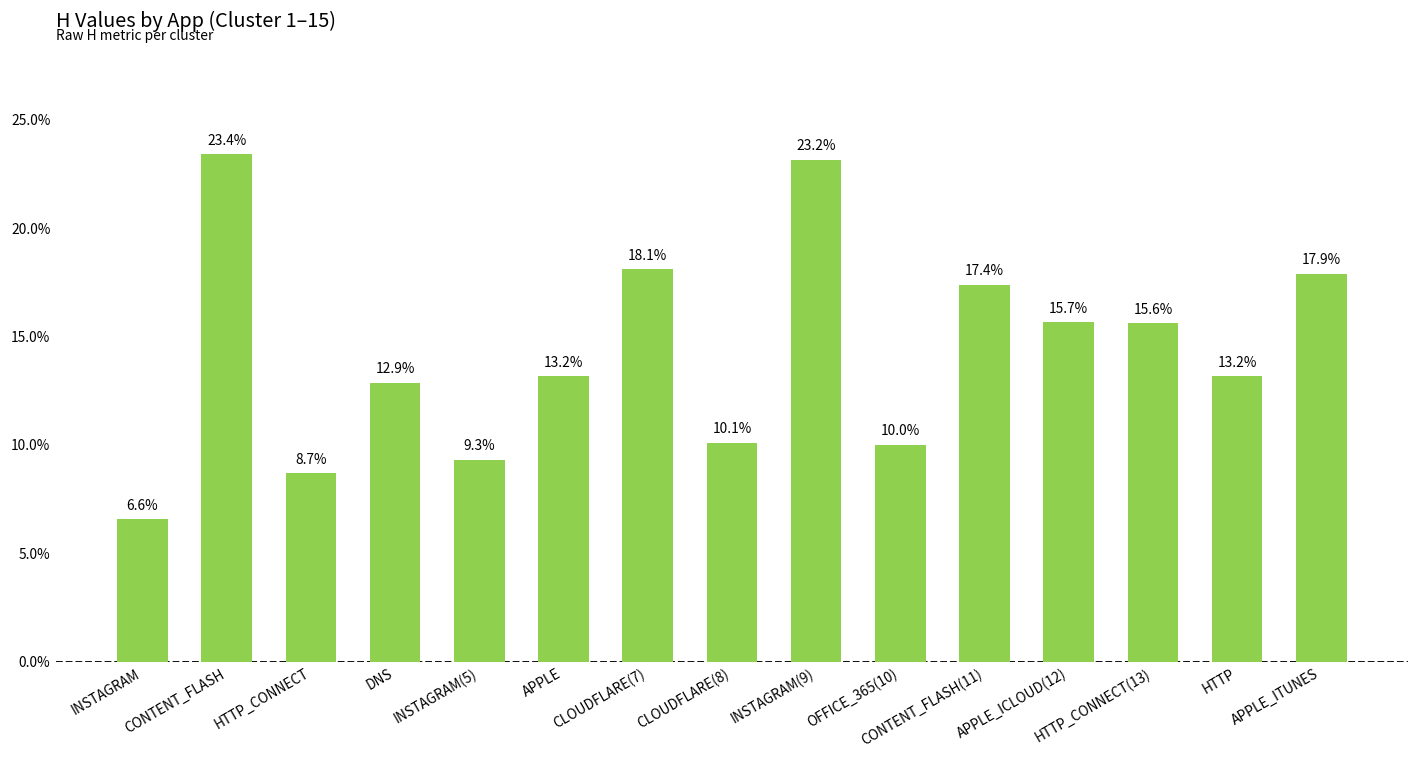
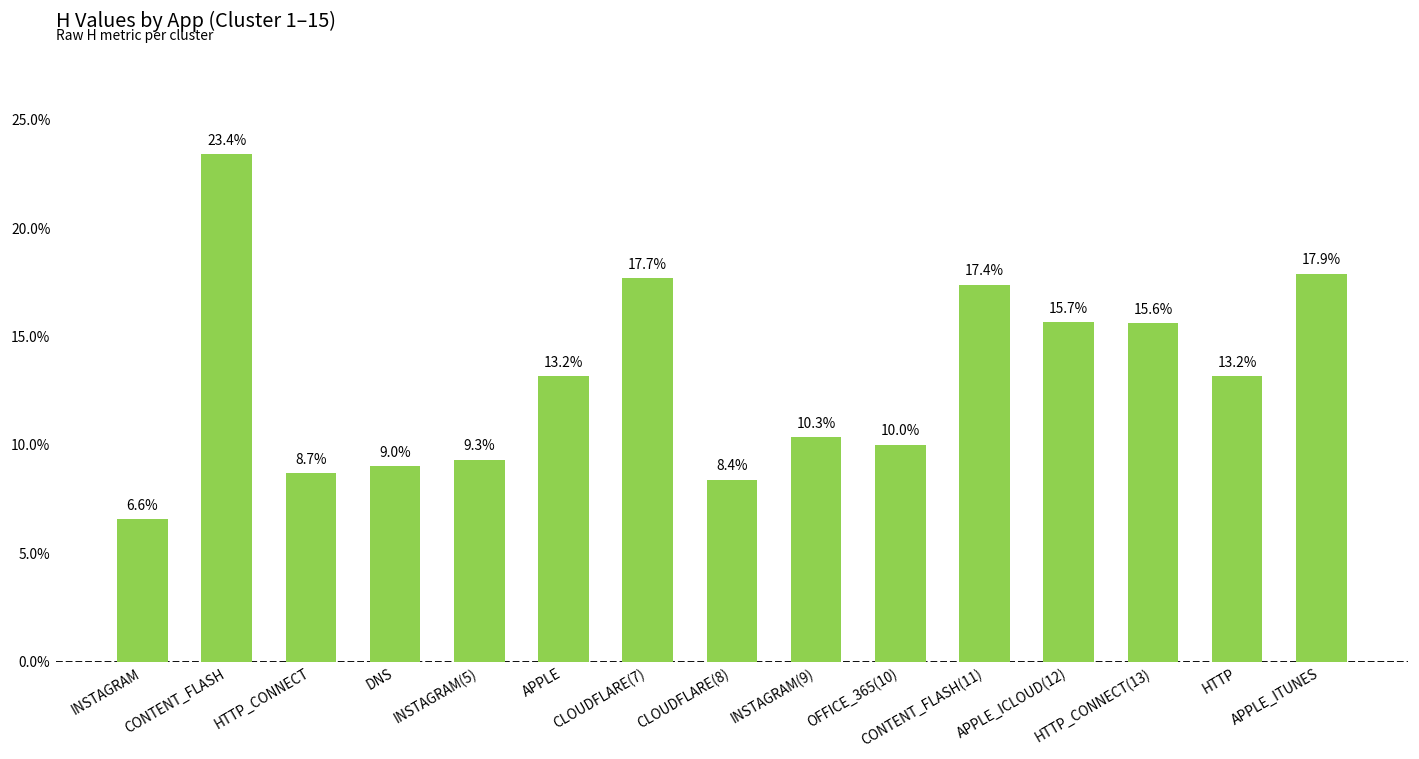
  {
    "INSTAGRAM": "6.6%",
    "CONTENT_FLASH": "23.4%",
    "HTTP_CONNECT": "8.7%",
-   "DNS": "12.9%",
+   "DNS": "9.0%",
    "INSTAGRAM(5)": "9.3%",
    "APPLE": "13.2%",
-   "CLOUDFLARE(7)": "18.1%",
-   "CLOUDFLARE(8)": "10.1%",
-   "INSTAGRAM(9)": "23.2%",
+   "CLOUDFLARE(7)": "17.7%",
+   "CLOUDFLARE(8)": "8.4%",
+   "INSTAGRAM(9)": "10.3%",
    "OFFICE_365(10)": "10.0%",
    "CONTENT_FLASH(11)": "17.4%",
    "APPLE_ICLOUD(12)": "15.7%",
    "HTTP_CONNECT(13)": "15.6%",
    "HTTP": "13.2%",
    "APPLE_ITUNES": "17.9%"
  }
